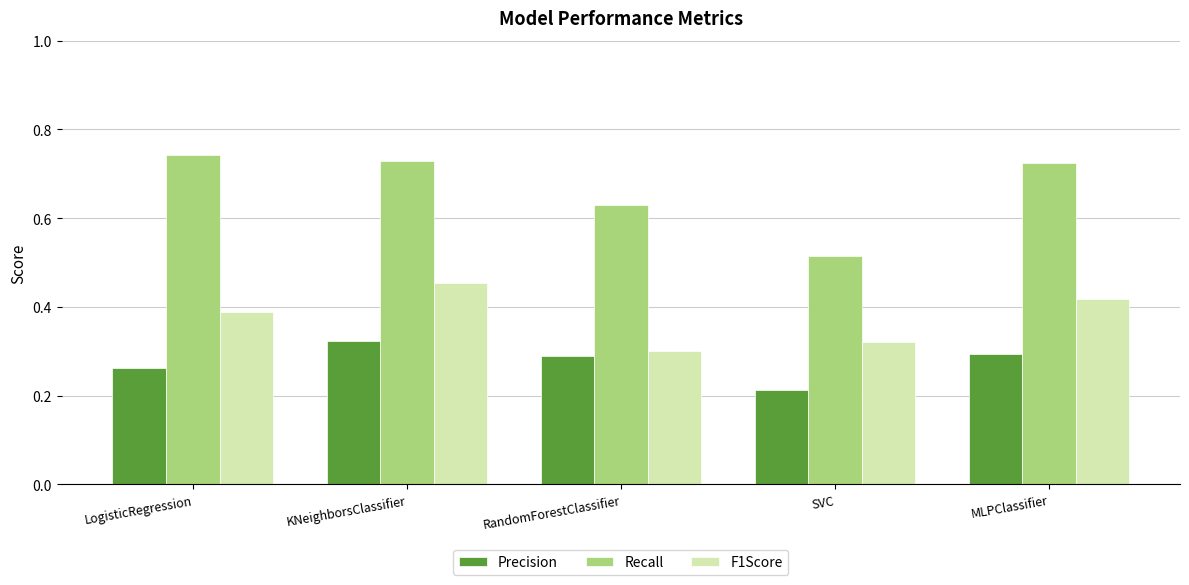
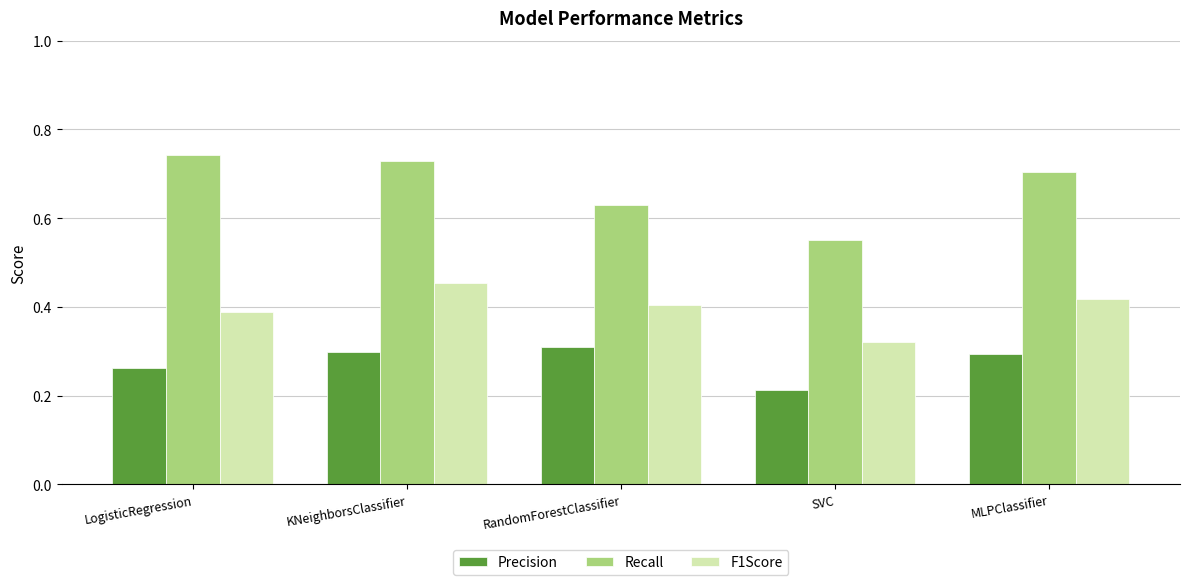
  {
    "Precision": {
      "LogisticRegression": 0.26,
-     "KNeighborsClassifier": 0.32,
-     "RandomForestClassifier": 0.29,
+     "KNeighborsClassifier": 0.30,
+     "RandomForestClassifier": 0.31,
      "SVC": 0.21,
      "MLPClassifier": 0.29
    },
    "Recall": {
      "LogisticRegression": 0.74,
      "KNeighborsClassifier": 0.73,
      "RandomForestClassifier": 0.63,
-     "SVC": 0.52,
-     "MLPClassifier": 0.72
+     "SVC": 0.55,
+     "MLPClassifier": 0.70
    },
    "F1Score": {
      "LogisticRegression": 0.39,
      "KNeighborsClassifier": 0.45,
-     "RandomForestClassifier": 0.30,
+     "RandomForestClassifier": 0.40,
      "SVC": 0.32,
      "MLPClassifier": 0.42
    }
  }
